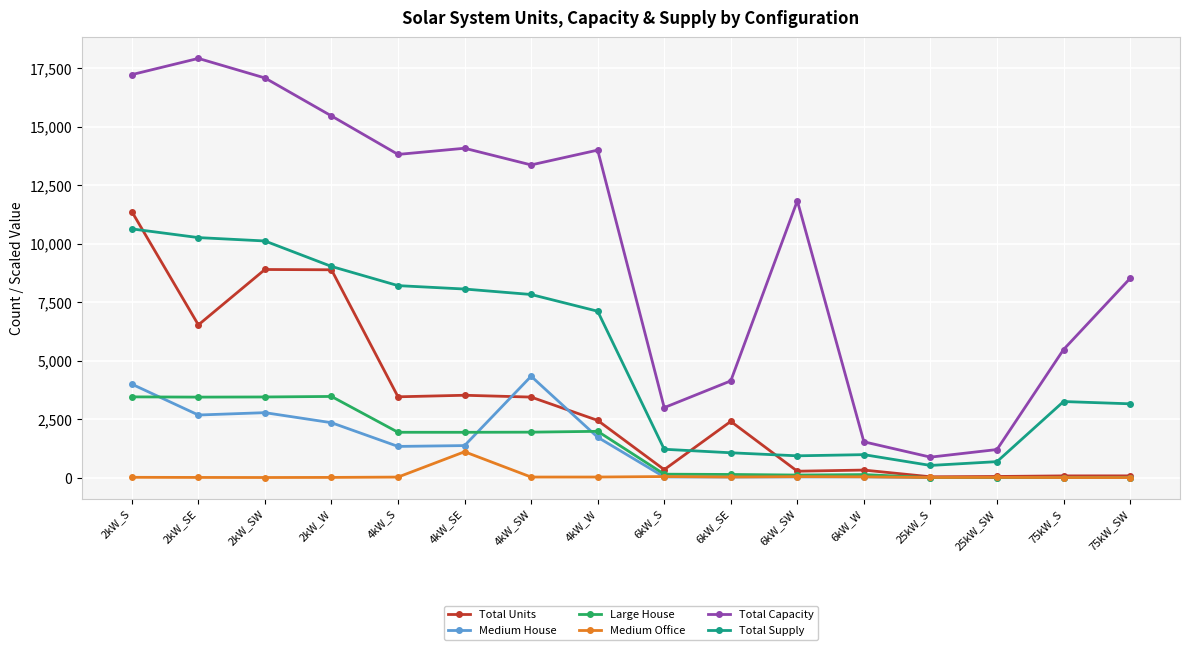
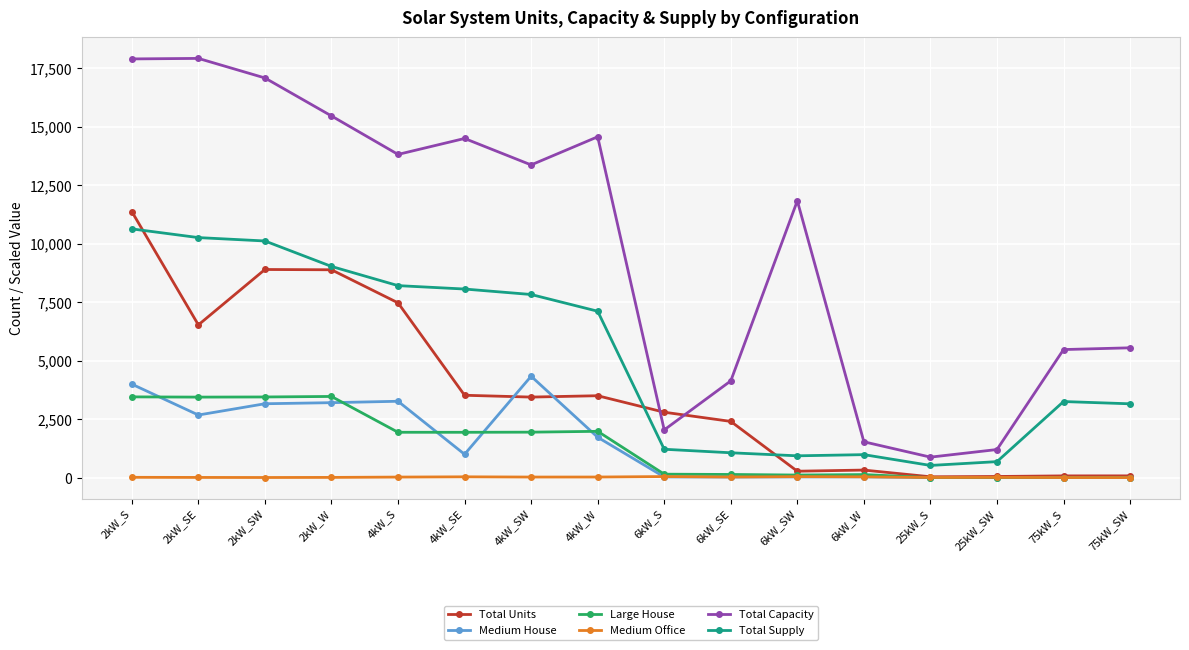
  {
    "Total Units": {
      "2kW_S": "11,400",
      "2kW_SE": "6,500",
      "2kW_SW": "8,900",
      "2kW_W": "8,900",
-     "4kW_S": "3,500",
+     "4kW_S": "7,500",
      "4kW_SE": "3,500",
      "4kW_SW": "3,400",
-     "4kW_W": "2,400",
-     "6kW_S": "300",
+     "4kW_W": "3,500",
+     "6kW_S": "2,800",
      "6kW_SE": "2,400",
      "6kW_SW": "300",
      "6kW_W": "300"
    },
    "Medium House": {
      "2kW_S": "4,000",
      "2kW_SE": "2,700",
-     "2kW_SW": "2,800",
-     "2kW_W": "2,300",
-     "4kW_S": "1,300",
-     "4kW_SE": "1,400",
+     "2kW_SW": "3,200",
+     "2kW_W": "3,200",
+     "4kW_S": "3,300",
+     "4kW_SE": "1,000",
      "4kW_SW": "4,300",
      "4kW_W": "1,700"
    },
    "Medium Office": {
      "2kW_S": "0",
      "2kW_SE": "0",
      "2kW_SW": "0",
      "2kW_W": "0",
      "4kW_S": "0",
-     "4kW_SE": "1,100",
+     "4kW_SE": "0",
      "4kW_SW": "0",
      "4kW_W": "0"
    },
    "Total Capacity": {
-     "2kW_S": "17,200",
+     "2kW_S": "17,900",
      "2kW_SE": "17,900",
      "2kW_SW": "17,100",
      "2kW_W": "15,500",
      "4kW_S": "13,800",
-     "4kW_SE": "14,100",
+     "4kW_SE": "14,500",
      "4kW_SW": "13,400",
-     "4kW_W": "14,000",
-     "6kW_S": "3,000",
+     "4kW_W": "14,600",
+     "6kW_S": "2,000",
      "6kW_SE": "4,100",
      "6kW_SW": "11,800",
      "6kW_W": "1,500",
      "25kW_S": "900",
      "25kW_SW": "1,200",
      "75kW_S": "5,500",
-     "75kW_SW": "8,500"
+     "75kW_SW": "5,600"
    }
  }
